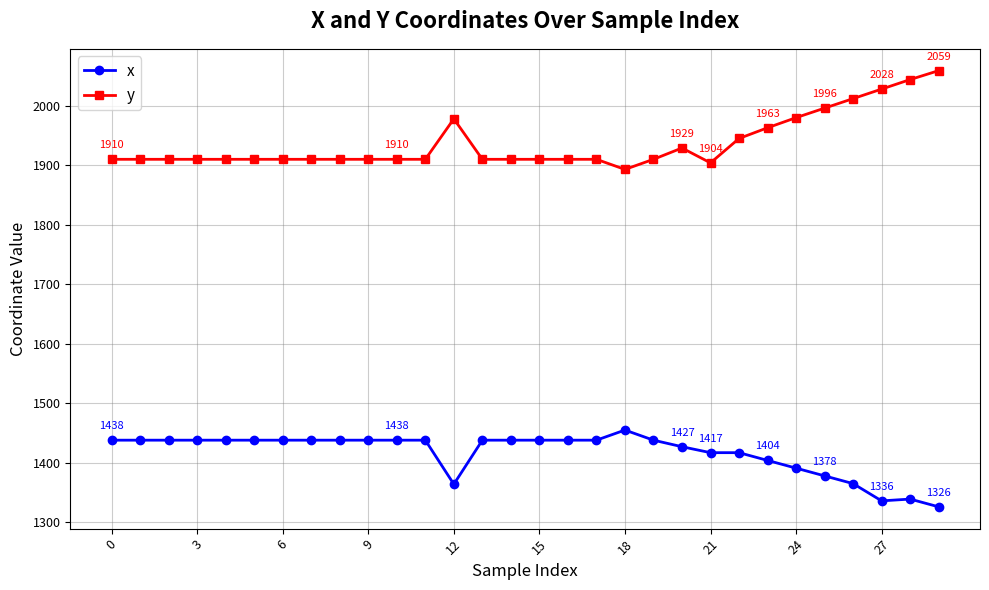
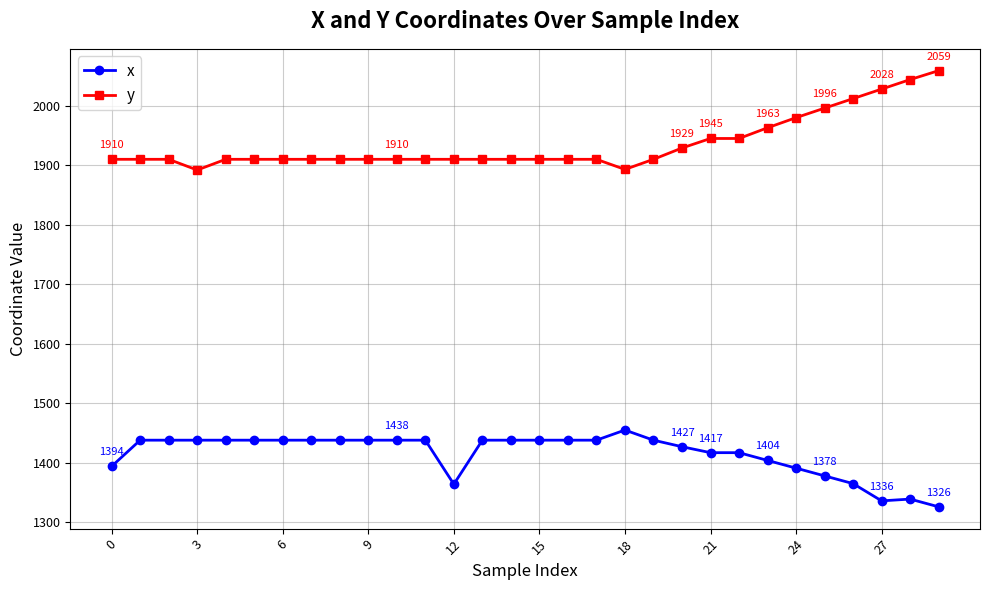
  {
    "x": {
-     "0": 1438,
+     "0": 1394,
      "21": 1417,
      "27": 1336
    },
    "y": {
      "0": 1910,
-     "3": 1910,
-     "12": 1980,
-     "21": 1904,
+     "3": 1890,
+     "12": 1910,
+     "21": 1945,
      "27": 2028
    }
  }
